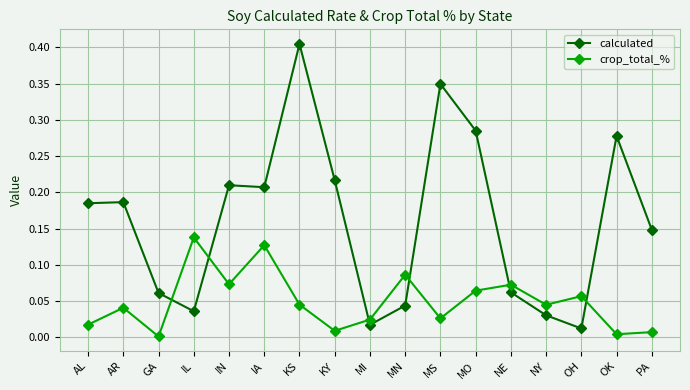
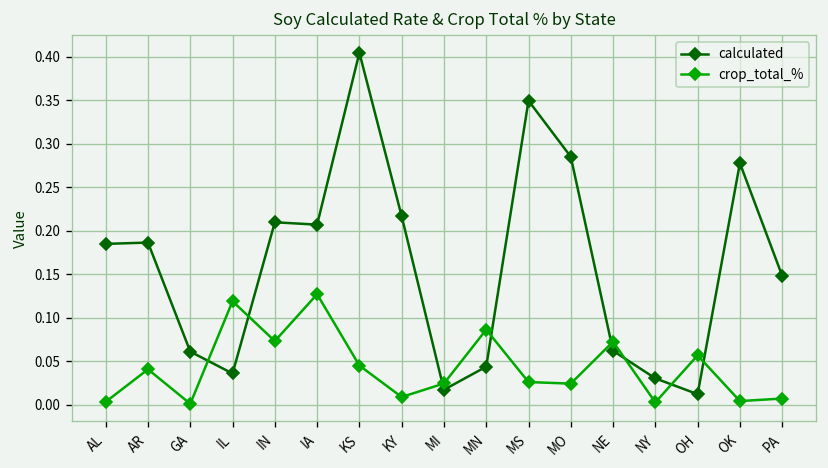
  {
    "calculated": {
      "AL": 0.19,
      "AR": 0.19,
      "GA": 0.06,
      "IL": 0.04,
      "IN": 0.21,
      "IA": 0.21,
      "KS": 0.40,
      "KY": 0.22,
      "MI": 0.02,
      "MN": 0.04,
      "MS": 0.35,
      "MO": 0.29,
      "NE": 0.06,
      "NY": 0.03,
      "OH": 0.01,
      "OK": 0.28,
      "PA": 0.15
    },
    "crop_total_%": {
-     "AL": 0.02,
+     "AL": 0.00,
      "AR": 0.04,
      "GA": 0.00,
-     "IL": 0.14,
+     "IL": 0.12,
      "IN": 0.07,
      "IA": 0.13,
      "KS": 0.05,
      "KY": 0.01,
      "MI": 0.02,
      "MN": 0.09,
      "MS": 0.03,
-     "MO": 0.06,
+     "MO": 0.02,
      "NE": 0.07,
-     "NY": 0.05,
+     "NY": 0.00,
      "OH": 0.06,
      "OK": 0.00,
      "PA": 0.01
    }
  }
